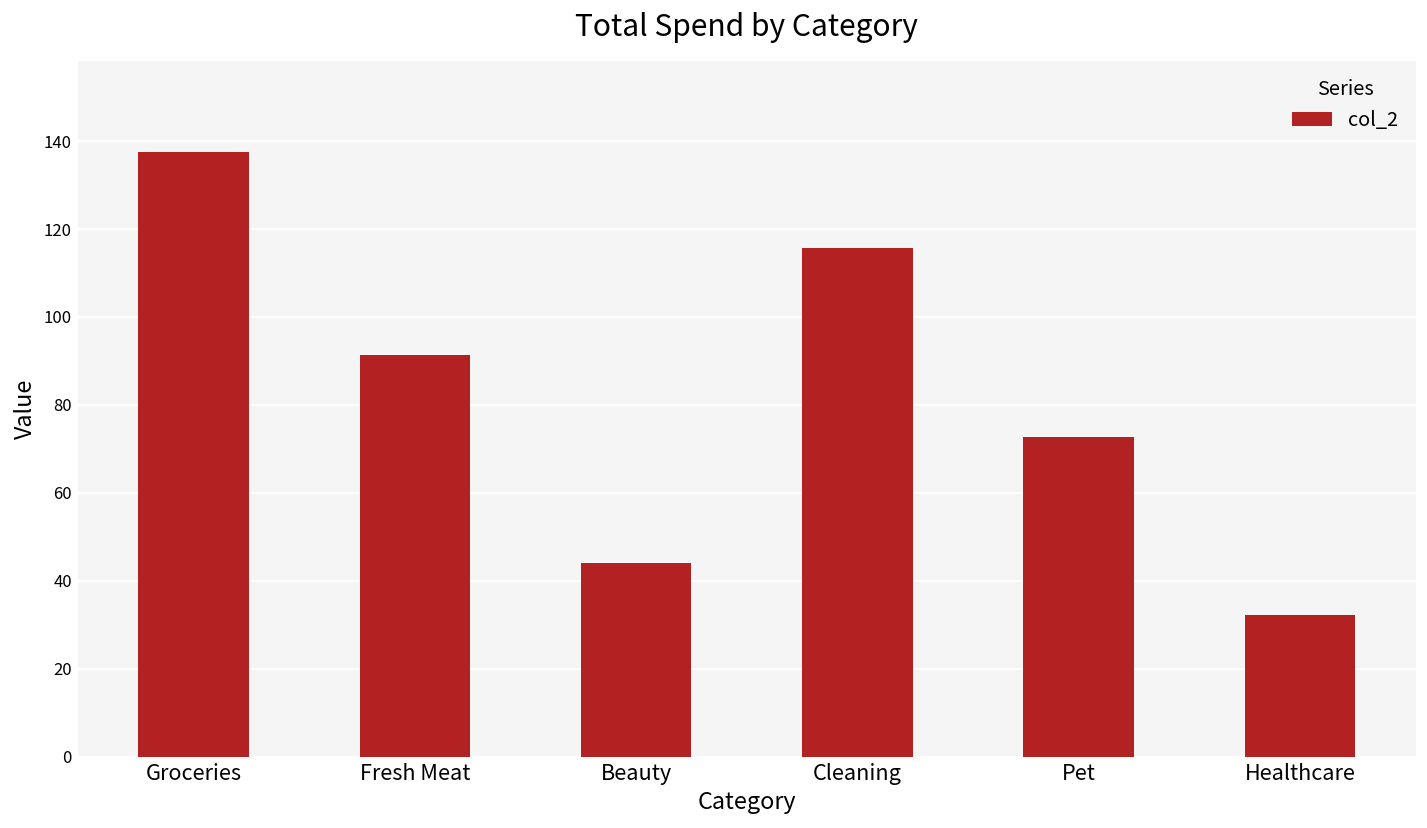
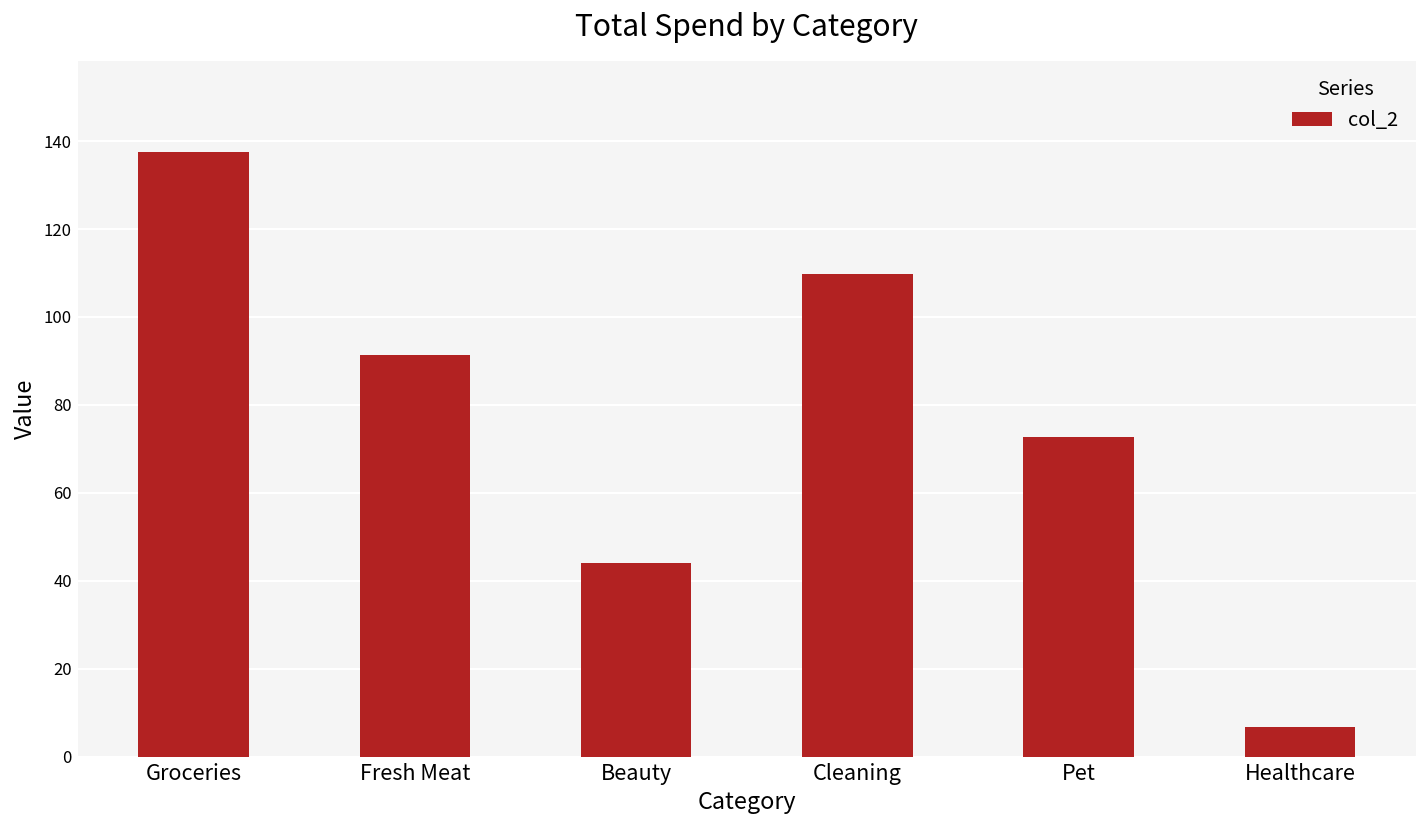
  {
    "Groceries": 138,
    "Fresh Meat": 91,
    "Beauty": 44,
-   "Cleaning": 116,
+   "Cleaning": 110,
    "Pet": 73,
-   "Healthcare": 32
+   "Healthcare": 7
  }
